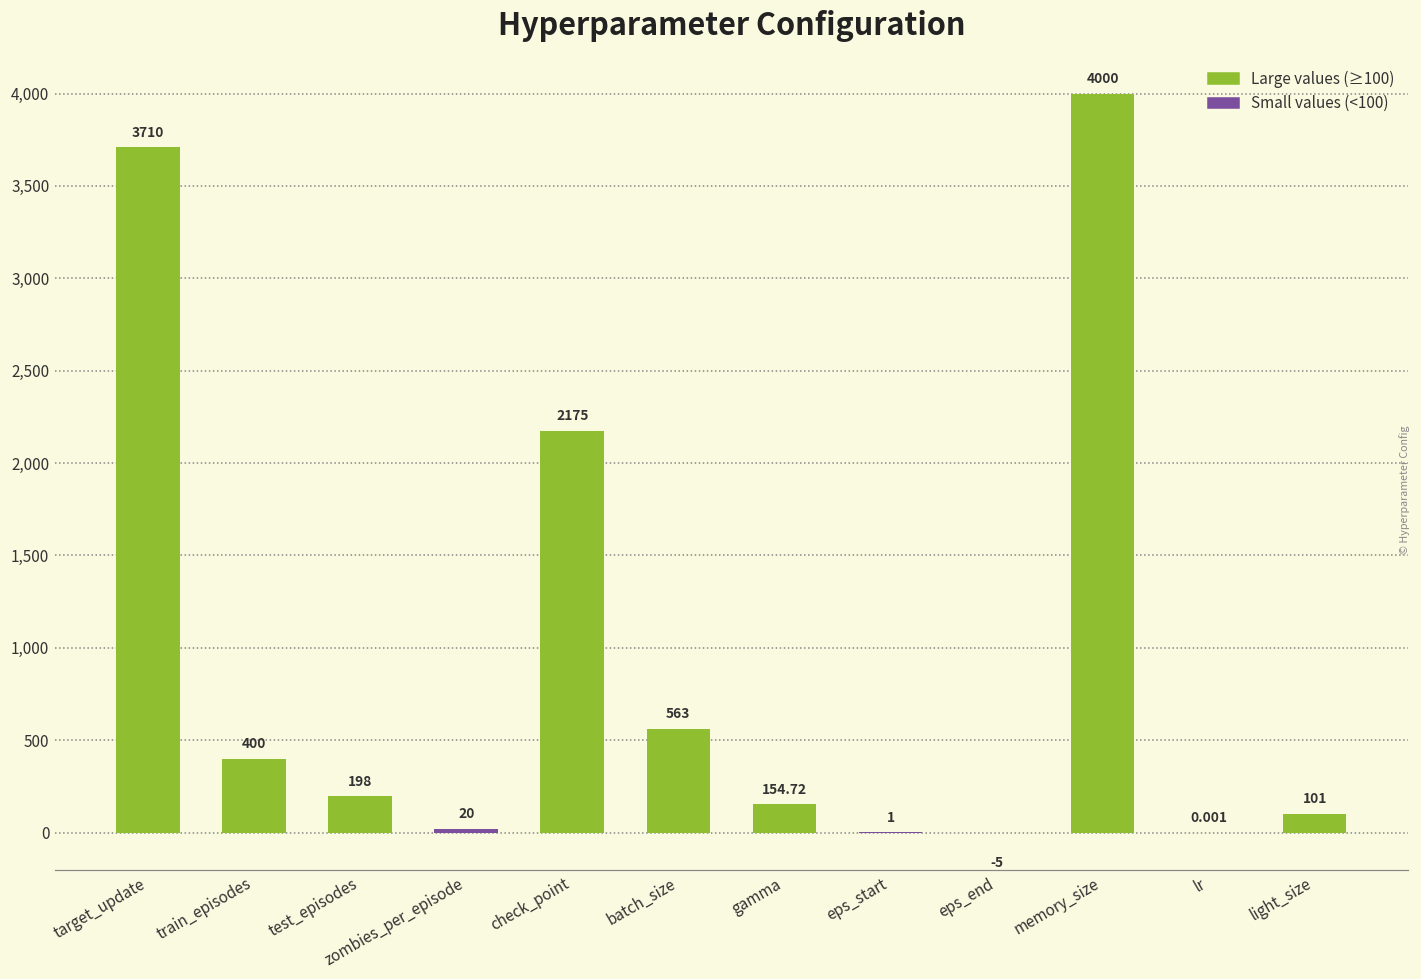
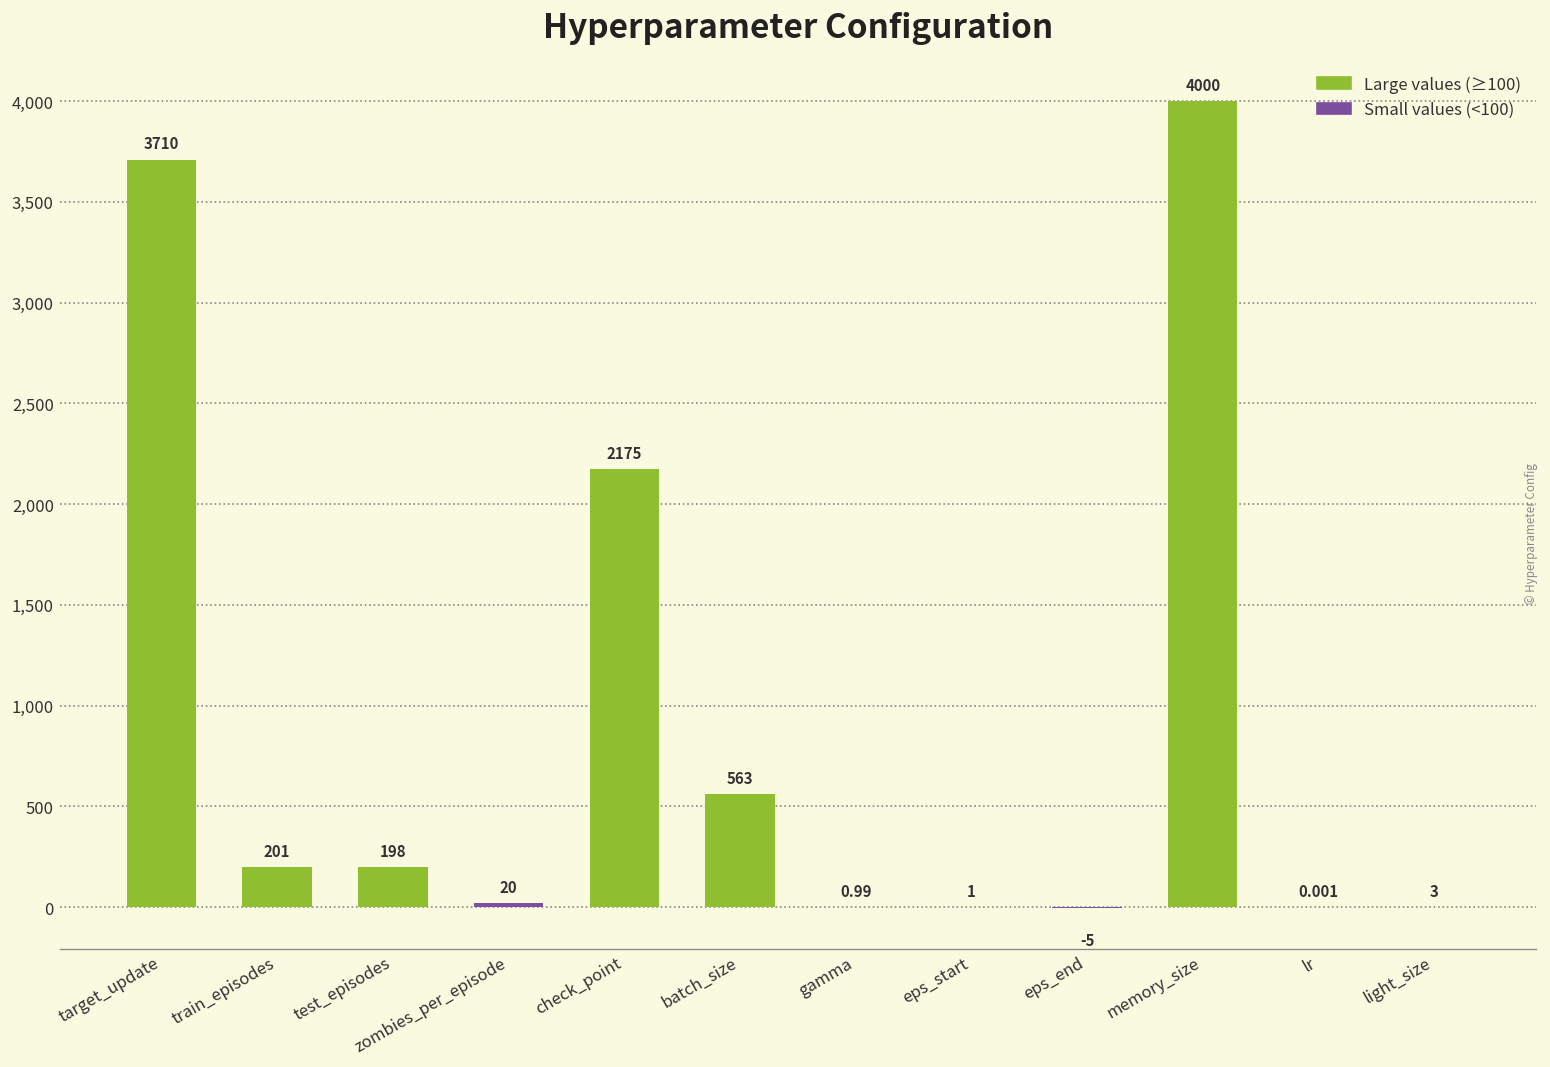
  {
    "target_update": 3710,
-   "train_episodes": 400,
+   "train_episodes": 201,
    "test_episodes": 198,
    "zombies_per_episode": 20,
    "check_point": 2175,
    "batch_size": 563,
-   "gamma": 154.72,
+   "gamma": 0.99,
    "eps_start": 1,
    "eps_end": -5,
    "memory_size": 4000,
    "lr": 0.001,
-   "light_size": 101
+   "light_size": 3
  }
